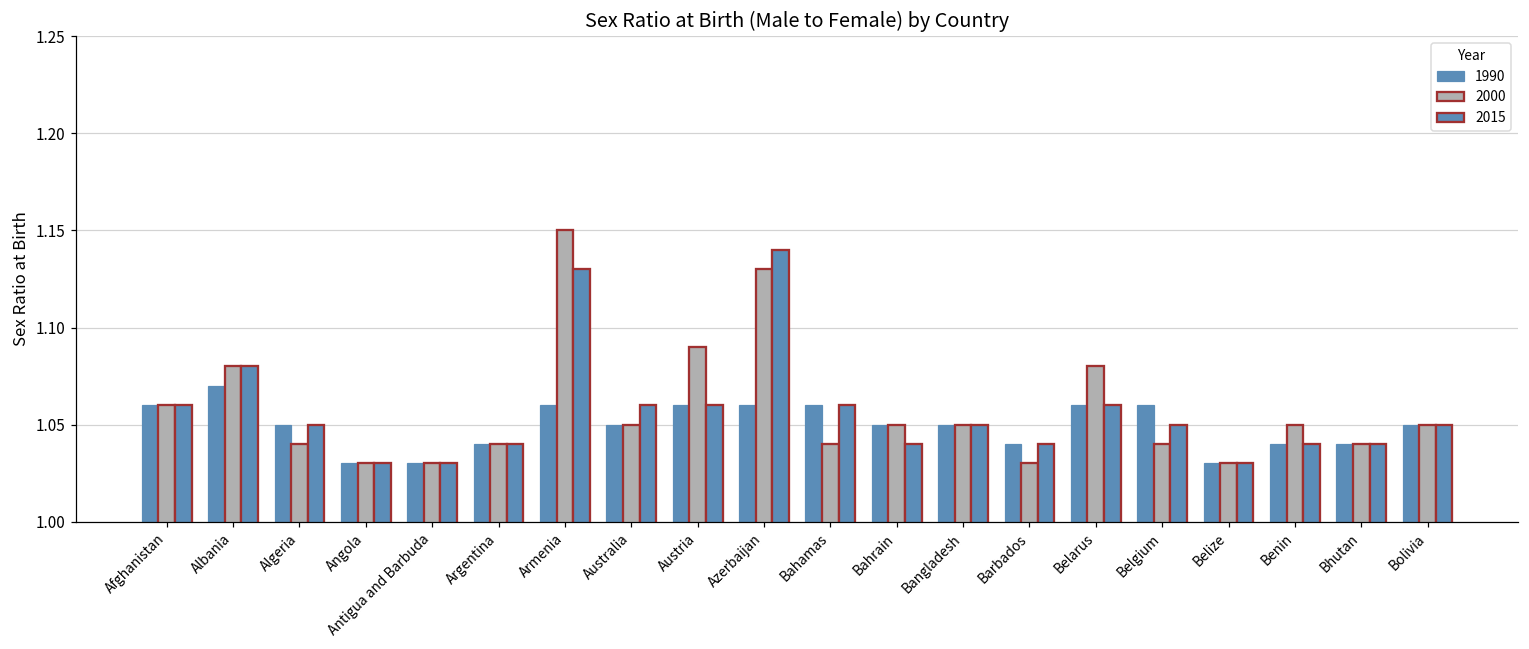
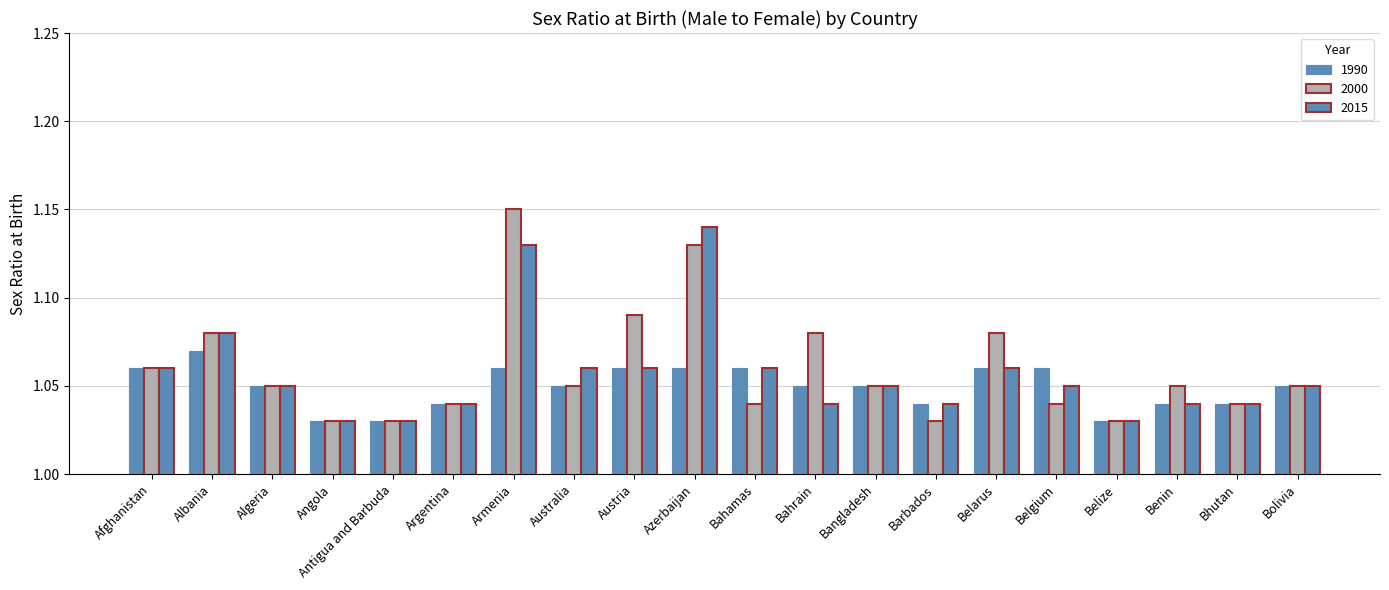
  {
    "2000": {
      "Afghanistan": 1.06,
      "Albania": 1.08,
-     "Algeria": 1.04,
+     "Algeria": 1.05,
      "Angola": 1.03,
      "Antigua and Barbuda": 1.03,
      "Argentina": 1.04,
      "Armenia": 1.15,
      "Australia": 1.05,
      "Austria": 1.09,
      "Azerbaijan": 1.13,
      "Bahamas": 1.04,
-     "Bahrain": 1.05,
+     "Bahrain": 1.08,
      "Bangladesh": 1.05,
      "Barbados": 1.03,
      "Belarus": 1.08,
      "Belgium": 1.04,
      "Belize": 1.03,
      "Benin": 1.05,
      "Bhutan": 1.04,
      "Bolivia": 1.05
    }
  }
